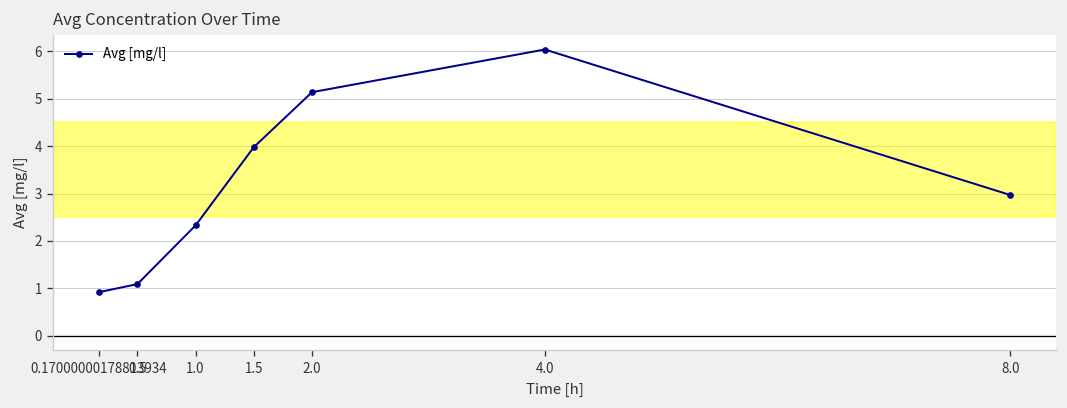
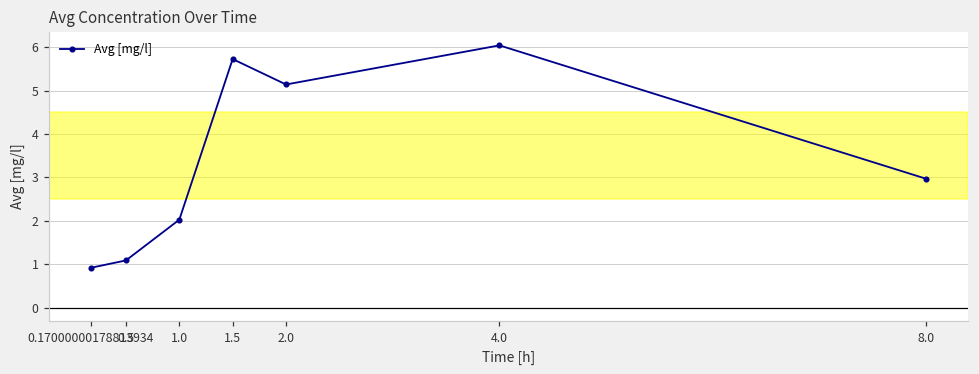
  {
    "0.17000000178813934": 0.9,
-   "1.0": 2.3,
-   "1.5": 4.0,
+   "1.0": 2.0,
+   "1.5": 5.7,
    "2.0": 5.1,
    "4.0": 6.0,
    "8.0": 3.0
  }
